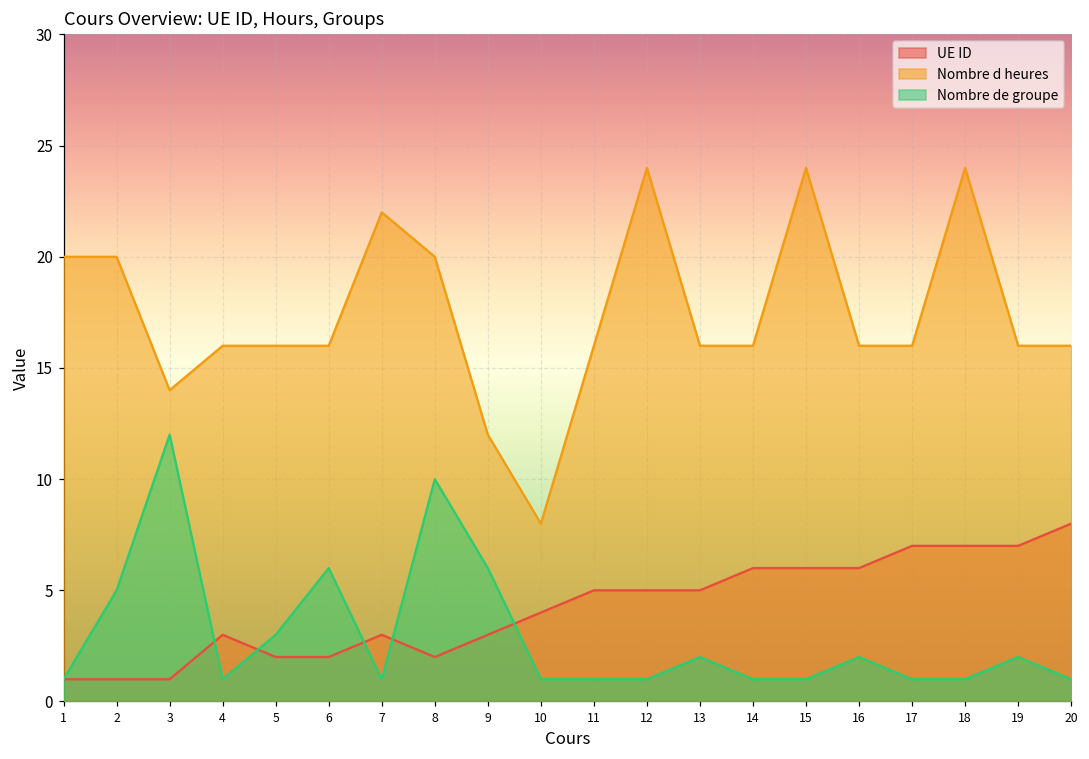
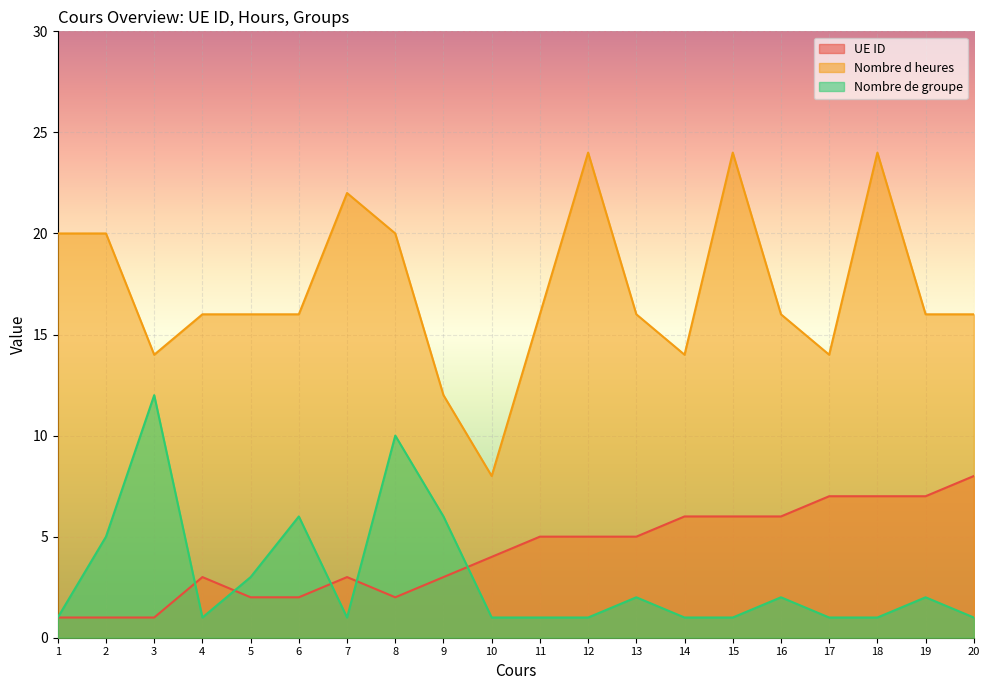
  {
    "UE ID": {
      "2": 1,
      "3": 1,
      "4": 3,
      "5": 2,
      "6": 2,
      "7": 3,
      "8": 2,
      "9": 3,
      "10": 4,
      "11": 5,
      "12": 5,
      "13": 5,
      "14": 6,
      "15": 6,
      "16": 6,
      "17": 7,
      "18": 7,
      "19": 7,
      "20": 8
    },
    "Nombre d heures": {
      "1": 20,
      "2": 20,
      "3": 14,
      "4": 16,
      "5": 16,
      "6": 16,
      "7": 22,
      "8": 20,
      "9": 12,
      "10": 8,
      "11": 16,
      "12": 24,
      "13": 16,
-     "14": 16,
+     "14": 14,
      "15": 24,
      "16": 16,
-     "17": 16,
+     "17": 14,
      "18": 24,
      "19": 16,
      "20": 16
    },
    "Nombre de groupe": {
      "2": 5,
      "3": 12,
      "4": 1,
      "5": 3,
      "6": 6,
      "7": 1,
      "8": 10,
      "9": 6,
      "10": 1,
      "11": 1,
      "12": 1,
      "13": 2,
      "14": 1,
      "15": 1,
      "16": 2,
      "17": 1,
      "18": 1,
      "19": 2,
      "20": 1
    }
  }
